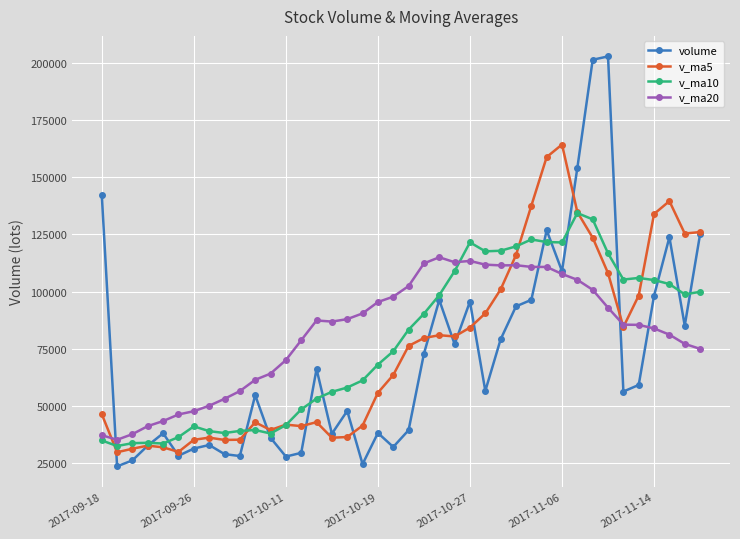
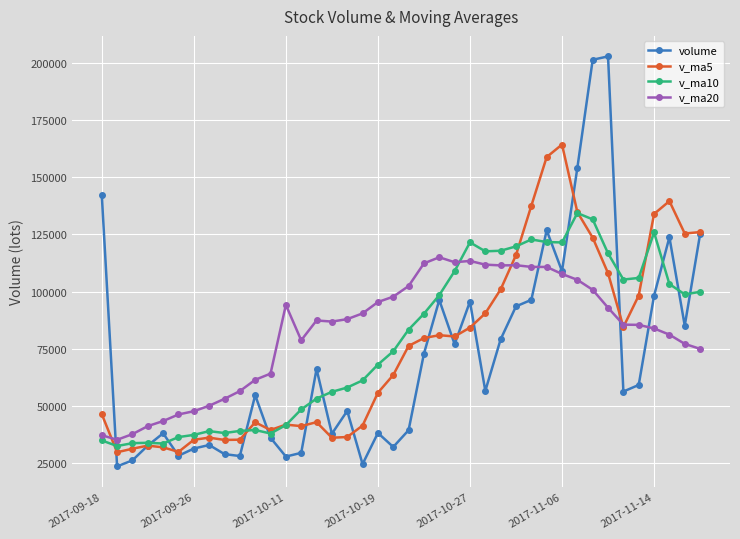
  {
    "volume": {
      "2017-09-18": 142000,
      "2017-09-26": 31000,
      "2017-10-11": 28000,
      "2017-10-19": 38000,
      "2017-10-27": 96000,
      "2017-11-06": 109000,
      "2017-11-14": 98000
    },
    "v_ma5": {
      "2017-09-18": 47000,
      "2017-09-26": 35000,
      "2017-10-19": 56000,
      "2017-10-27": 84000,
      "2017-11-06": 164000,
      "2017-11-14": 134000
    },
    "v_ma10": {
      "2017-09-18": 35000,
-     "2017-09-26": 41000,
+     "2017-09-26": 37000,
      "2017-10-19": 68000,
      "2017-10-27": 122000,
      "2017-11-06": 121000,
-     "2017-11-14": 105000
+     "2017-11-14": 126000
    },
    "v_ma20": {
      "2017-09-18": 37000,
      "2017-09-26": 48000,
-     "2017-10-11": 70000,
+     "2017-10-11": 94000,
      "2017-10-19": 95000,
      "2017-10-27": 113000,
      "2017-11-06": 108000,
      "2017-11-14": 84000
    }
  }
